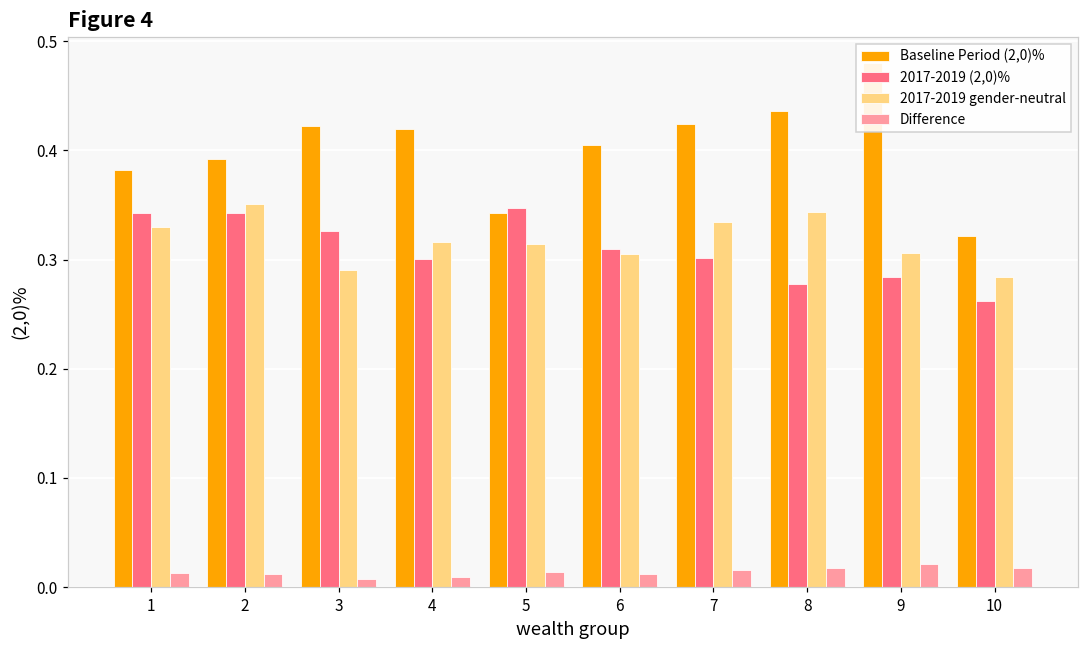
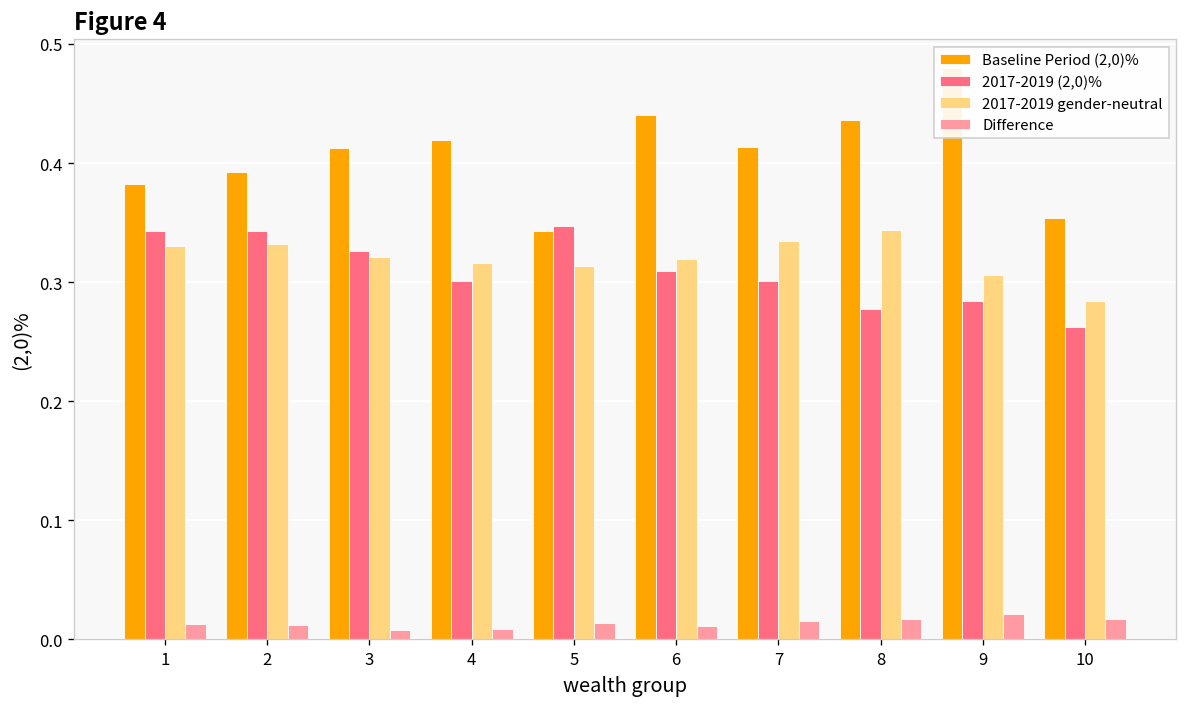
  {
    "Baseline Period (2,0)%": {
      "1": 0.38,
      "2": 0.39,
-     "3": 0.42,
+     "3": 0.41,
      "4": 0.42,
      "5": 0.34,
-     "6": 0.41,
-     "7": 0.42,
+     "6": 0.44,
+     "7": 0.41,
      "8": 0.44,
-     "10": 0.32
+     "10": 0.35
    },
    "2017-2019 gender-neutral": {
      "1": 0.33,
-     "2": 0.35,
-     "3": 0.29,
+     "2": 0.33,
+     "3": 0.32,
      "4": 0.32,
      "5": 0.31,
-     "6": 0.31,
+     "6": 0.32,
      "7": 0.33,
      "8": 0.34,
      "9": 0.31,
      "10": 0.28
    }
  }
